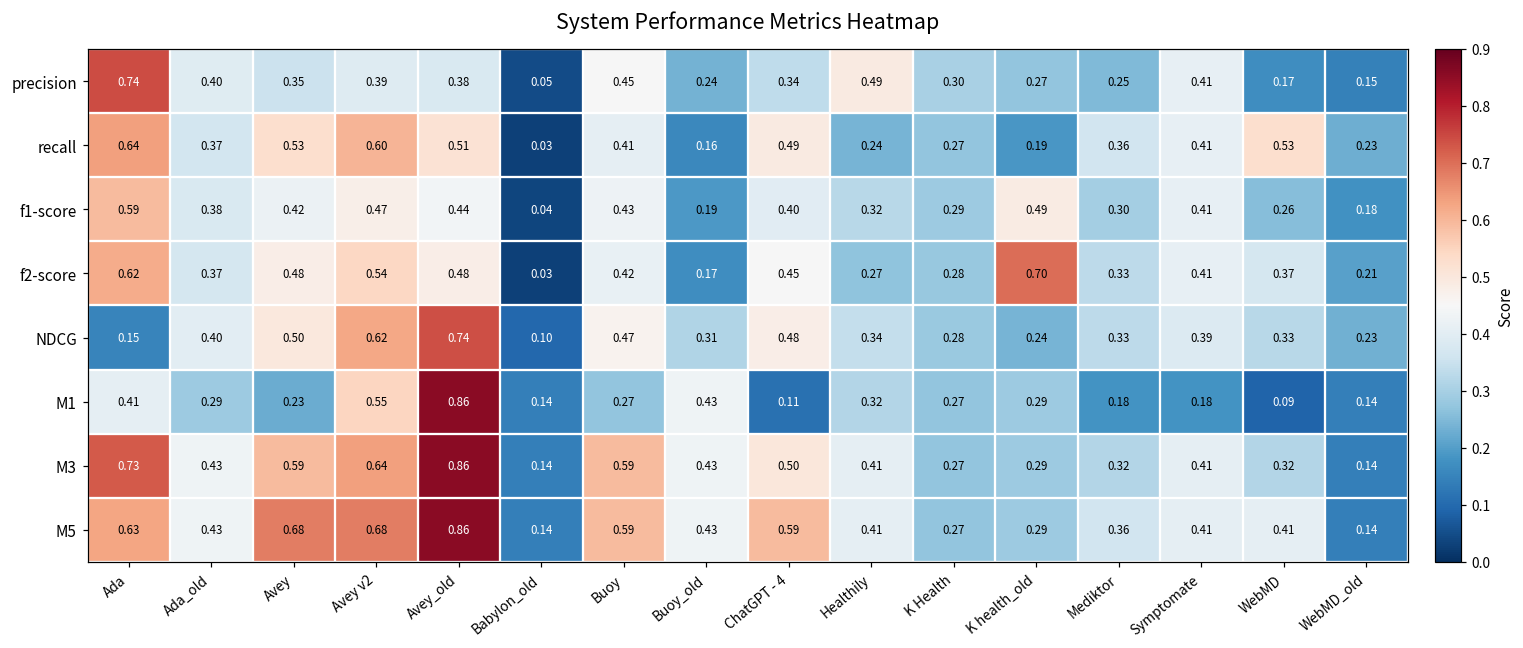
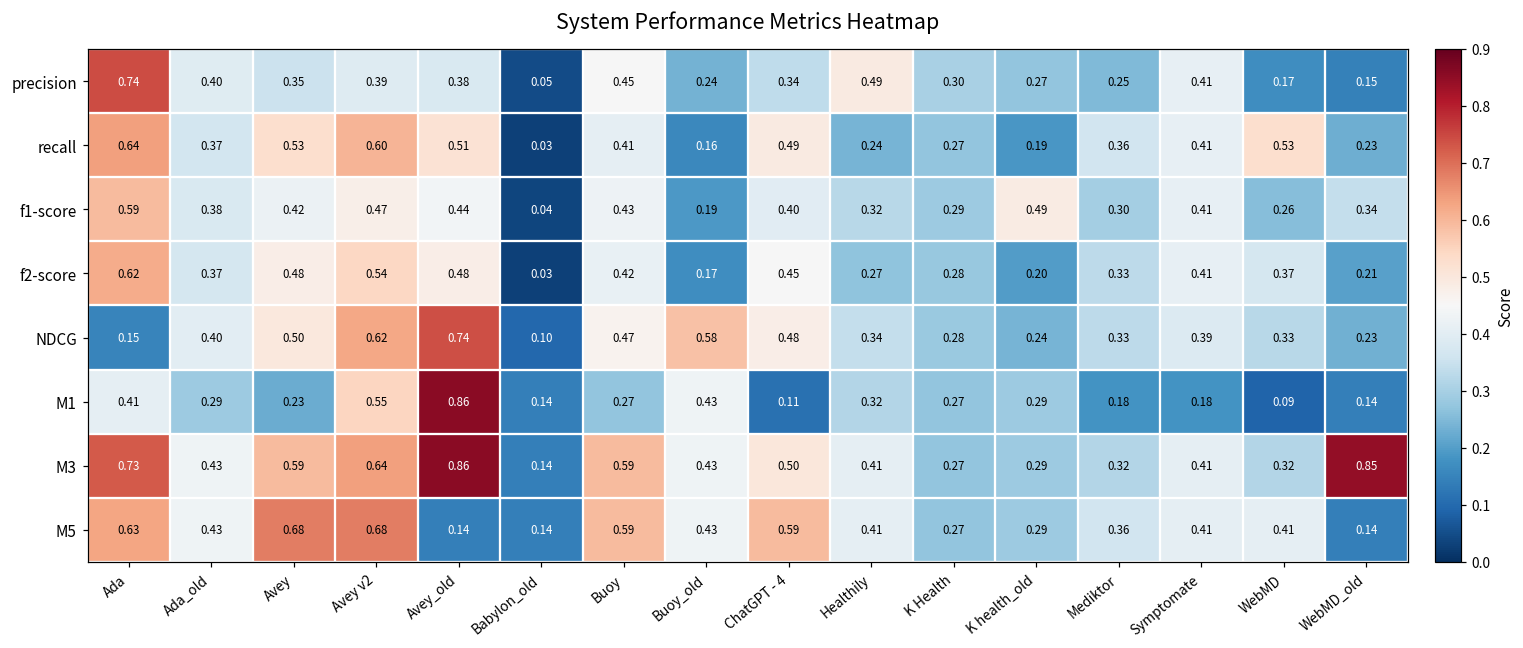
  {
    "precision": {
      "Ada": 0.74,
      "Ada_old": 0.40,
      "Avey": 0.35,
      "Avey v2": 0.39,
      "Avey_old": 0.38,
      "Babylon_old": 0.05,
      "Buoy": 0.45,
      "Buoy_old": 0.24,
      "ChatGPT - 4": 0.34,
      "Healthily": 0.49,
      "K Health": 0.30,
      "K health_old": 0.27,
      "Mediktor": 0.25,
      "Symptomate": 0.41,
      "WebMD": 0.17,
      "WebMD_old": 0.15
    },
    "recall": {
      "Ada": 0.64,
      "Ada_old": 0.37,
      "Avey": 0.53,
      "Avey v2": 0.60,
      "Avey_old": 0.51,
      "Babylon_old": 0.03,
      "Buoy": 0.41,
      "Buoy_old": 0.16,
      "ChatGPT - 4": 0.49,
      "Healthily": 0.24,
      "K Health": 0.27,
      "K health_old": 0.19,
      "Mediktor": 0.36,
      "Symptomate": 0.41,
      "WebMD": 0.53,
      "WebMD_old": 0.23
    },
    "f1-score": {
      "Ada": 0.59,
      "Ada_old": 0.38,
      "Avey": 0.42,
      "Avey v2": 0.47,
      "Avey_old": 0.44,
      "Babylon_old": 0.04,
      "Buoy": 0.43,
      "Buoy_old": 0.19,
      "ChatGPT - 4": 0.40,
      "Healthily": 0.32,
      "K Health": 0.29,
      "K health_old": 0.49,
      "Mediktor": 0.30,
      "Symptomate": 0.41,
      "WebMD": 0.26,
-     "WebMD_old": 0.18
+     "WebMD_old": 0.34
    },
    "f2-score": {
      "Ada": 0.62,
      "Ada_old": 0.37,
      "Avey": 0.48,
      "Avey v2": 0.54,
      "Avey_old": 0.48,
      "Babylon_old": 0.03,
      "Buoy": 0.42,
      "Buoy_old": 0.17,
      "ChatGPT - 4": 0.45,
      "Healthily": 0.27,
      "K Health": 0.28,
-     "K health_old": 0.70,
+     "K health_old": 0.20,
      "Mediktor": 0.33,
      "Symptomate": 0.41,
      "WebMD": 0.37,
      "WebMD_old": 0.21
    },
    "NDCG": {
      "Ada": 0.15,
      "Ada_old": 0.40,
      "Avey": 0.50,
      "Avey v2": 0.62,
      "Avey_old": 0.74,
      "Babylon_old": 0.10,
      "Buoy": 0.47,
-     "Buoy_old": 0.31,
+     "Buoy_old": 0.58,
      "ChatGPT - 4": 0.48,
      "Healthily": 0.34,
      "K Health": 0.28,
      "K health_old": 0.24,
      "Mediktor": 0.33,
      "Symptomate": 0.39,
      "WebMD": 0.33,
      "WebMD_old": 0.23
    },
    "M1": {
      "Ada": 0.41,
      "Ada_old": 0.29,
      "Avey": 0.23,
      "Avey v2": 0.55,
      "Avey_old": 0.86,
      "Babylon_old": 0.14,
      "Buoy": 0.27,
      "Buoy_old": 0.43,
      "ChatGPT - 4": 0.11,
      "Healthily": 0.32,
      "K Health": 0.27,
      "K health_old": 0.29,
      "Mediktor": 0.18,
      "Symptomate": 0.18,
      "WebMD": 0.09,
      "WebMD_old": 0.14
    },
    "M3": {
      "Ada": 0.73,
      "Ada_old": 0.43,
      "Avey": 0.59,
      "Avey v2": 0.64,
      "Avey_old": 0.86,
      "Babylon_old": 0.14,
      "Buoy": 0.59,
      "Buoy_old": 0.43,
      "ChatGPT - 4": 0.50,
      "Healthily": 0.41,
      "K Health": 0.27,
      "K health_old": 0.29,
      "Mediktor": 0.32,
      "Symptomate": 0.41,
      "WebMD": 0.32,
-     "WebMD_old": 0.14
+     "WebMD_old": 0.85
    },
    "M5": {
      "Ada": 0.63,
      "Ada_old": 0.43,
      "Avey": 0.68,
      "Avey v2": 0.68,
-     "Avey_old": 0.86,
+     "Avey_old": 0.14,
      "Babylon_old": 0.14,
      "Buoy": 0.59,
      "Buoy_old": 0.43,
      "ChatGPT - 4": 0.59,
      "Healthily": 0.41,
      "K Health": 0.27,
      "K health_old": 0.29,
      "Mediktor": 0.36,
      "Symptomate": 0.41,
      "WebMD": 0.41,
      "WebMD_old": 0.14
    }
  }
